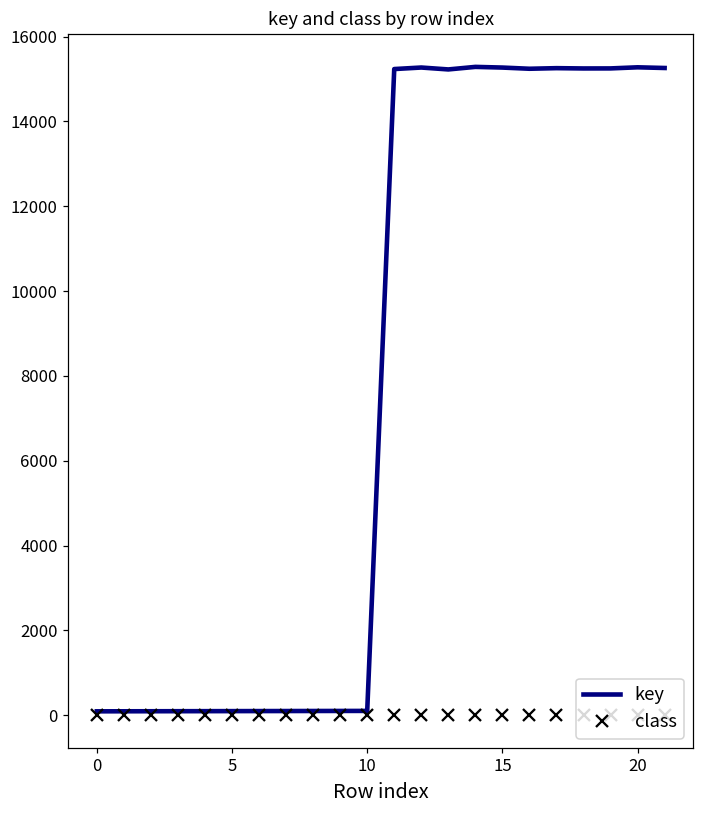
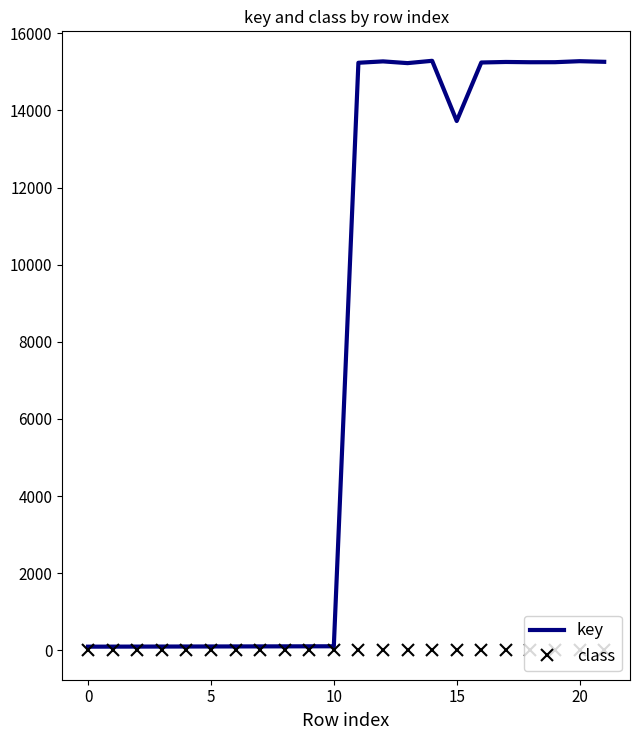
  {
    "key": {
      "0": 100,
      "5": 100,
      "10": 100,
-     "15": 15300,
+     "15": 13700,
      "20": 15300
    },
    "class": {
      "0": 0,
      "5": 0,
      "10": 0,
      "15": 0
    }
  }
